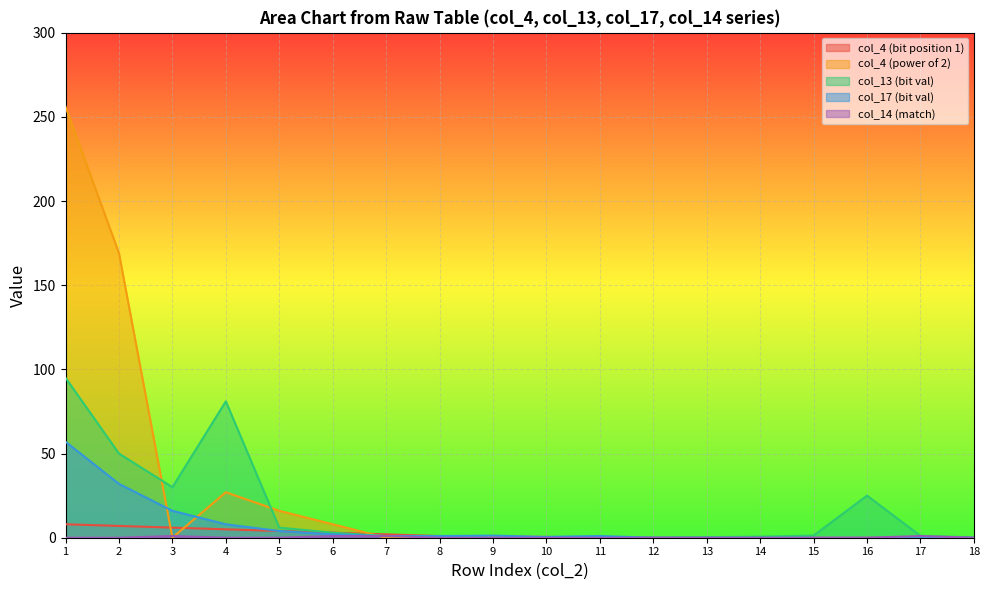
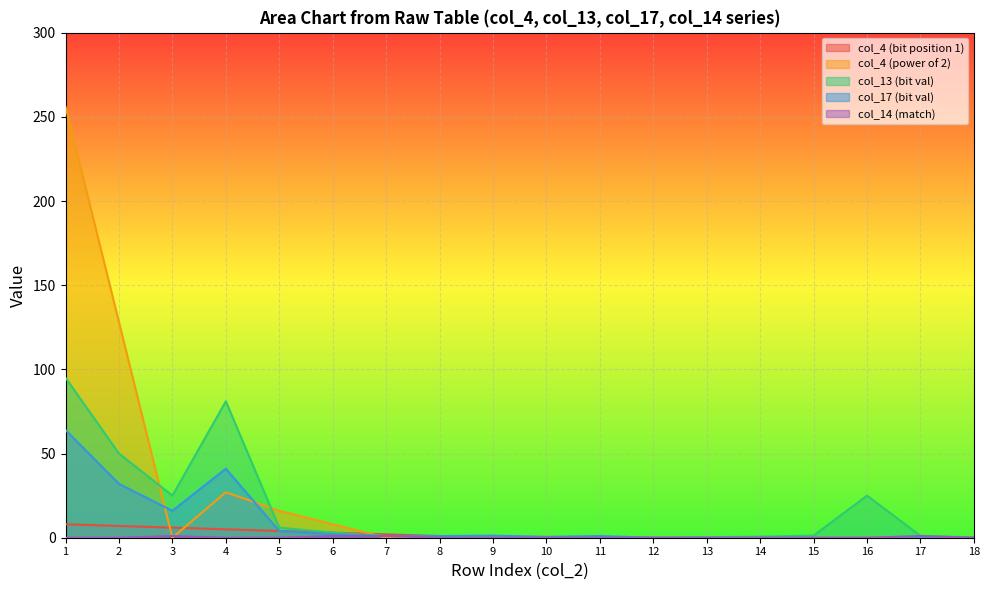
  {
    "col_4 (power of 2)": {
      "1": 256,
-     "2": 169,
+     "2": 128,
      "4": 27,
      "5": 16,
      "6": 8
    },
    "col_13 (bit val)": {
      "1": 95,
      "2": 50,
-     "3": 30,
+     "3": 25,
      "4": 81,
      "5": 6,
      "16": 25
    },
    "col_17 (bit val)": {
-     "1": 57,
+     "1": 64,
      "2": 32,
      "3": 16,
-     "4": 8
+     "4": 41
    },
    "col_14 (match)": {
      "1": 0,
      "2": 0,
      "4": 0,
      "5": 0
    }
  }
